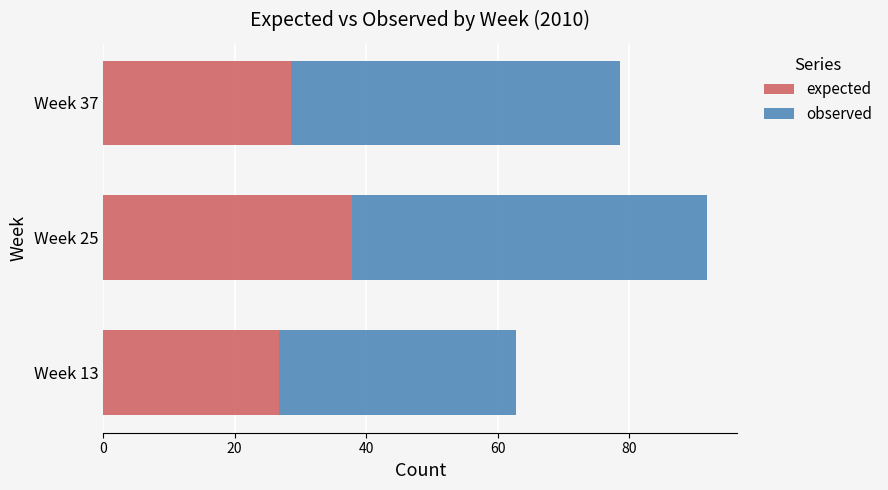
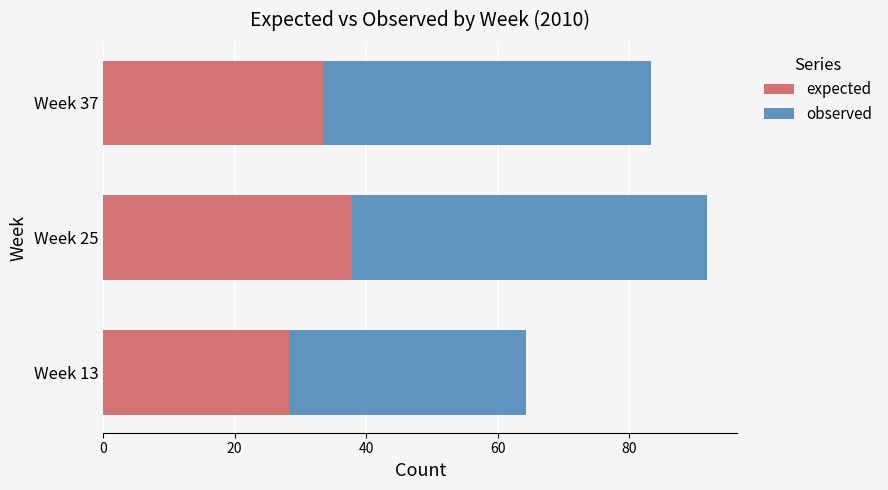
  {
    "expected": {
-     "Week 37": 29,
+     "Week 37": 33,
      "Week 25": 38,
-     "Week 13": 27
+     "Week 13": 28
    },
    "observed": {
      "Week 37": 50,
      "Week 25": 54,
      "Week 13": 36
    }
  }
